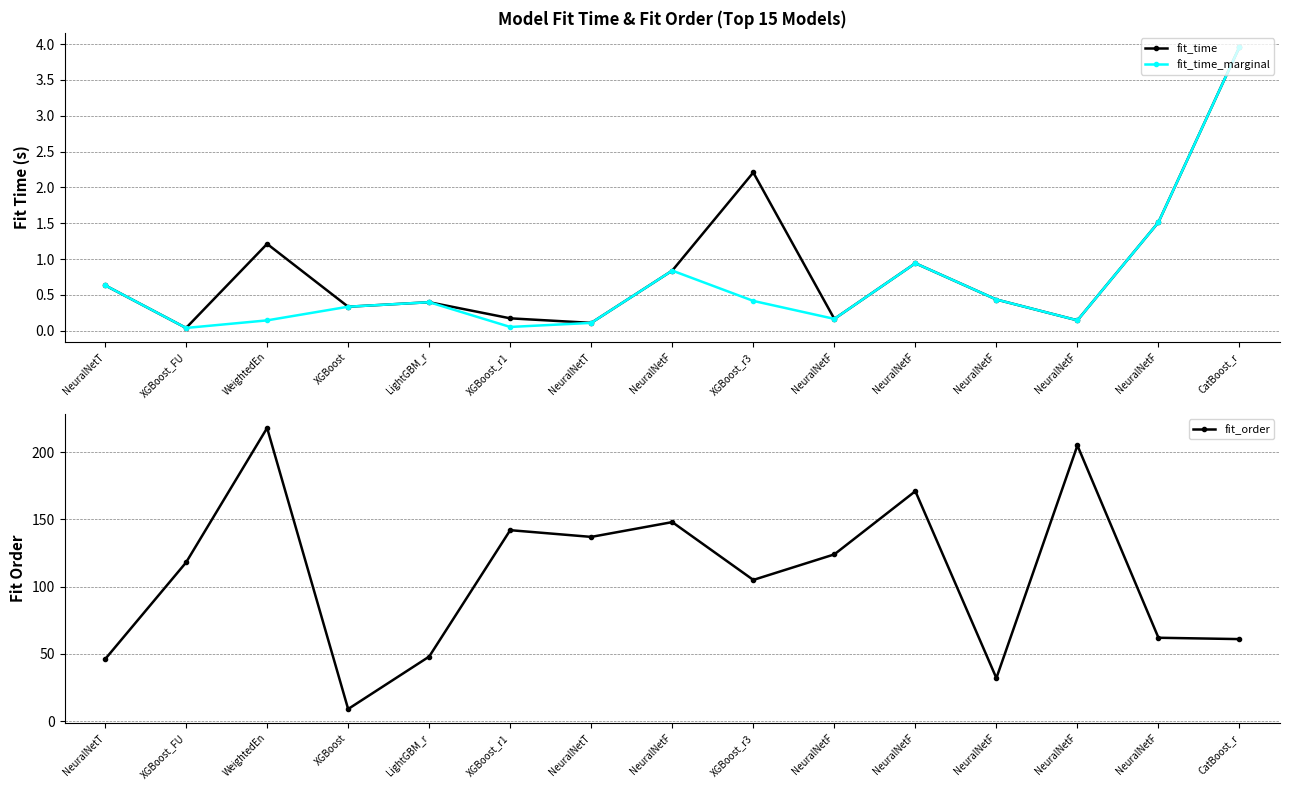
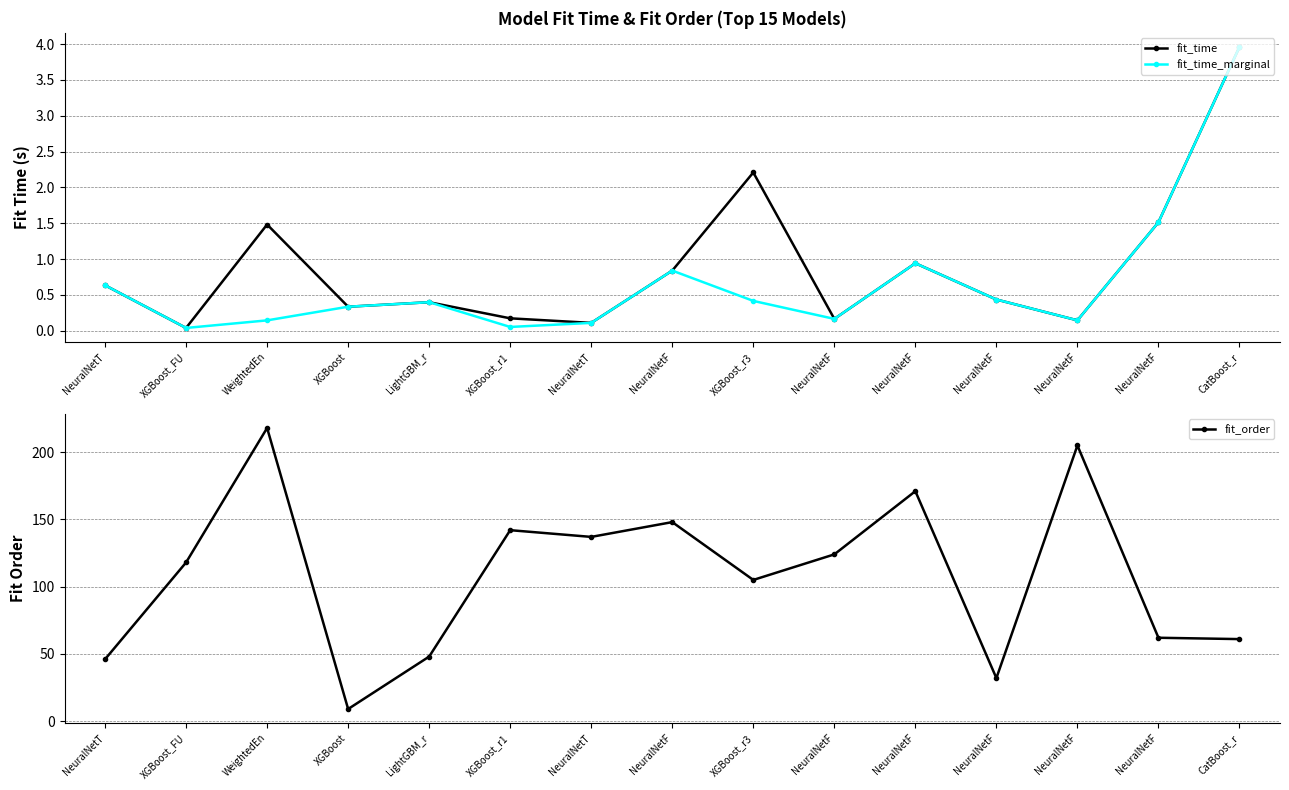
  {
    "Model Fit Time & Fit Order (Top 15 Models)": {
      "fit_time": {
-       "WeightedEn": 1.2,
+       "WeightedEn": 1.5,
        "XGBoost_r1": 0.2,
        "XGBoost_r3": 2.2
      },
      "fit_time_marginal": {
        "WeightedEn": 0.1,
        "XGBoost_r1": 0.1,
        "XGBoost_r3": 0.4
      }
    }
  }
